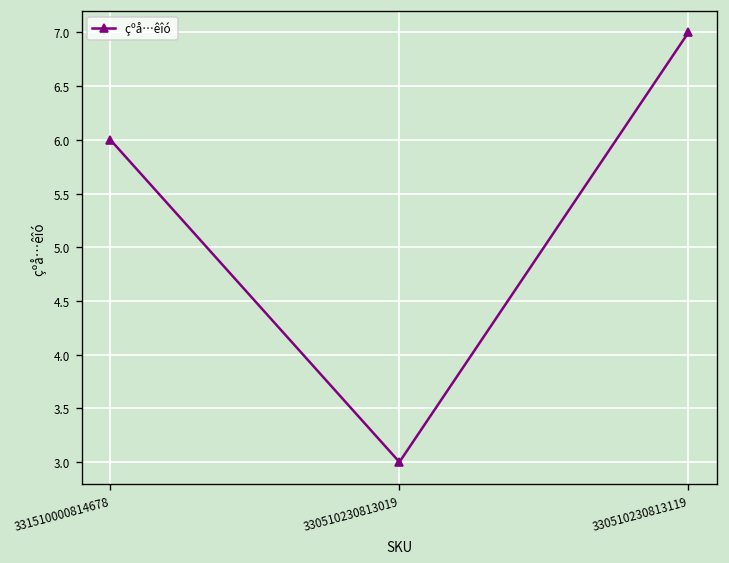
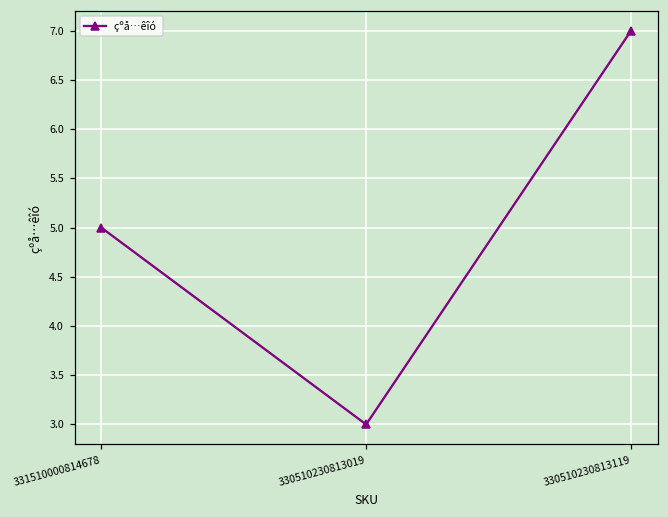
  {
-   "331510000814678": 6,
+   "331510000814678": 5,
    "330510230813019": 3,
    "330510230813119": 7
  }
